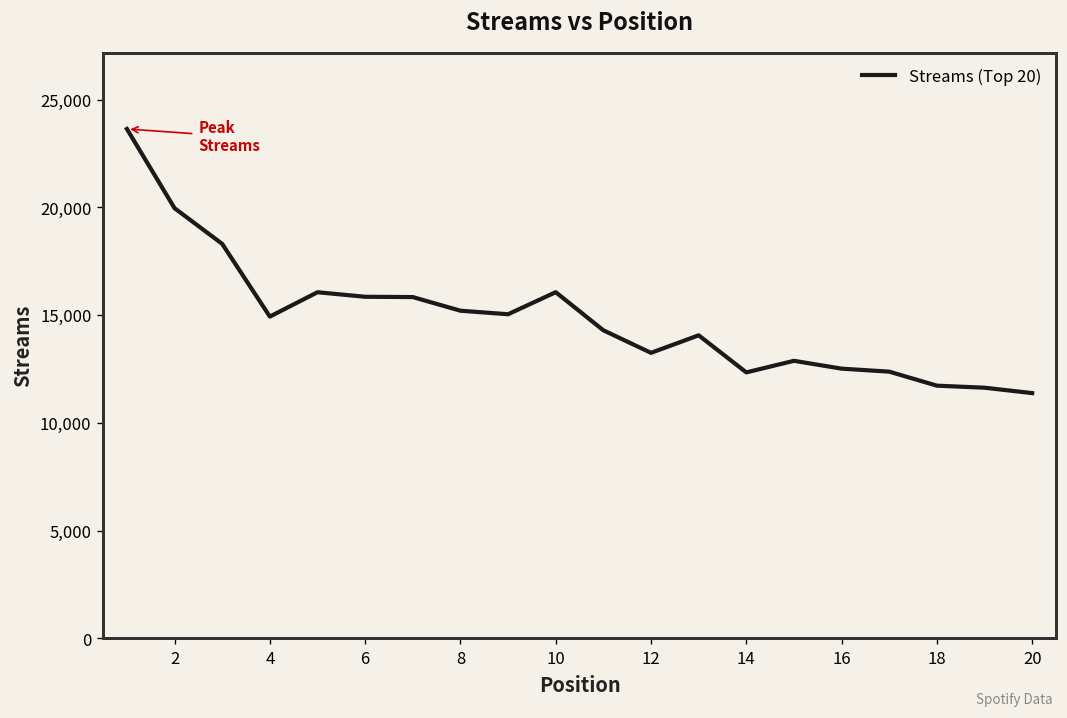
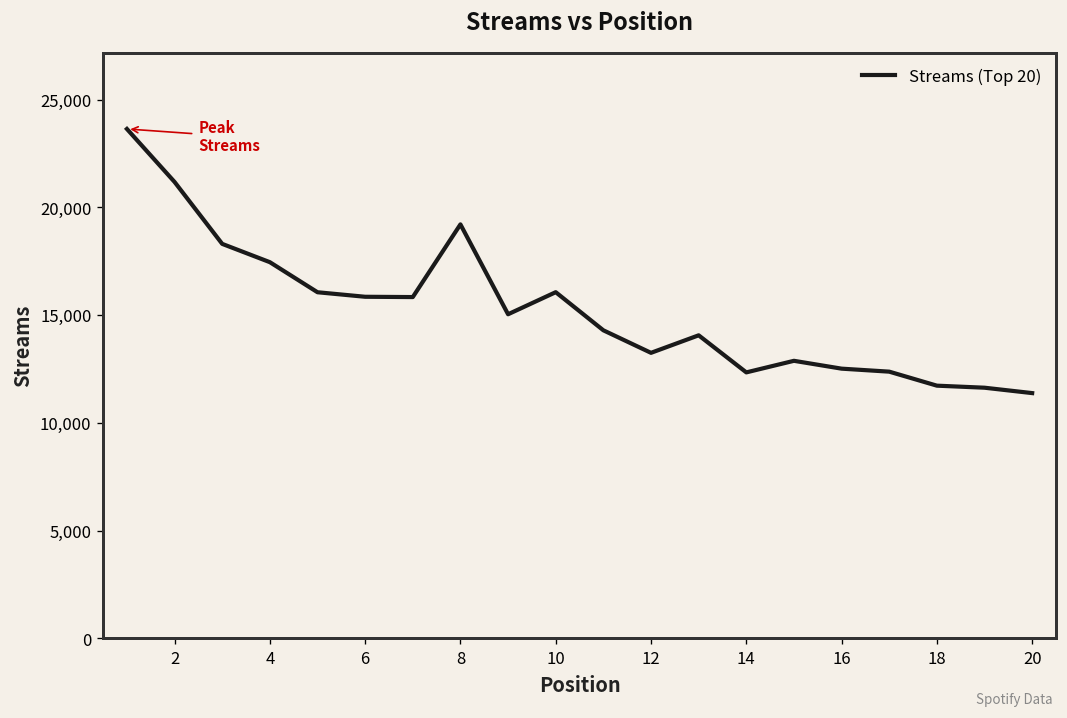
  {
-   "2": "20,000",
-   "4": "14,900",
+   "2": "21,200",
+   "4": "17,500",
    "6": "15,900",
-   "8": "15,200",
+   "8": "19,200",
    "10": "16,100",
    "12": "13,300",
    "14": "12,300",
    "16": "12,500",
    "18": "11,700",
    "20": "11,400"
  }
